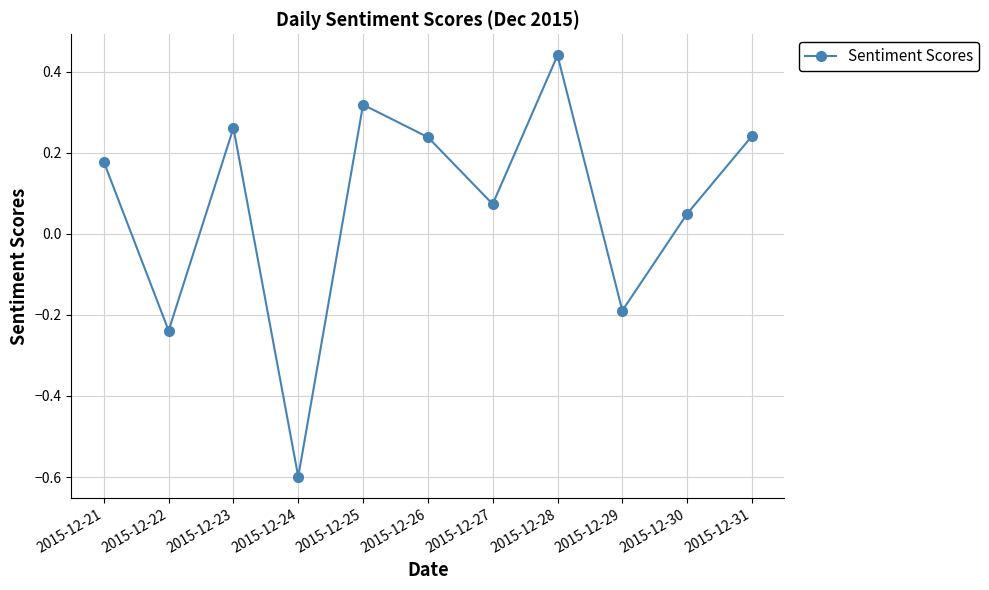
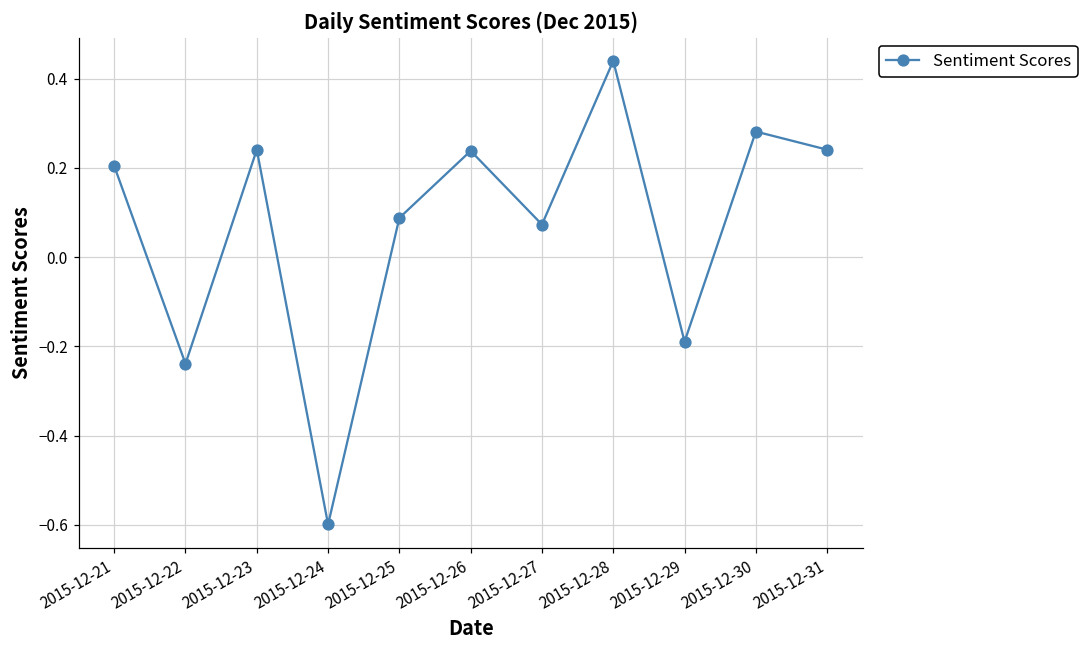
  {
-   "2015-12-21": 0.18,
+   "2015-12-21": 0.20,
    "2015-12-22": -0.24,
-   "2015-12-23": 0.26,
+   "2015-12-23": 0.24,
    "2015-12-24": -0.60,
-   "2015-12-25": 0.32,
+   "2015-12-25": 0.09,
    "2015-12-26": 0.24,
    "2015-12-27": 0.07,
    "2015-12-28": 0.44,
    "2015-12-29": -0.19,
-   "2015-12-30": 0.05,
+   "2015-12-30": 0.28,
    "2015-12-31": 0.24
  }
